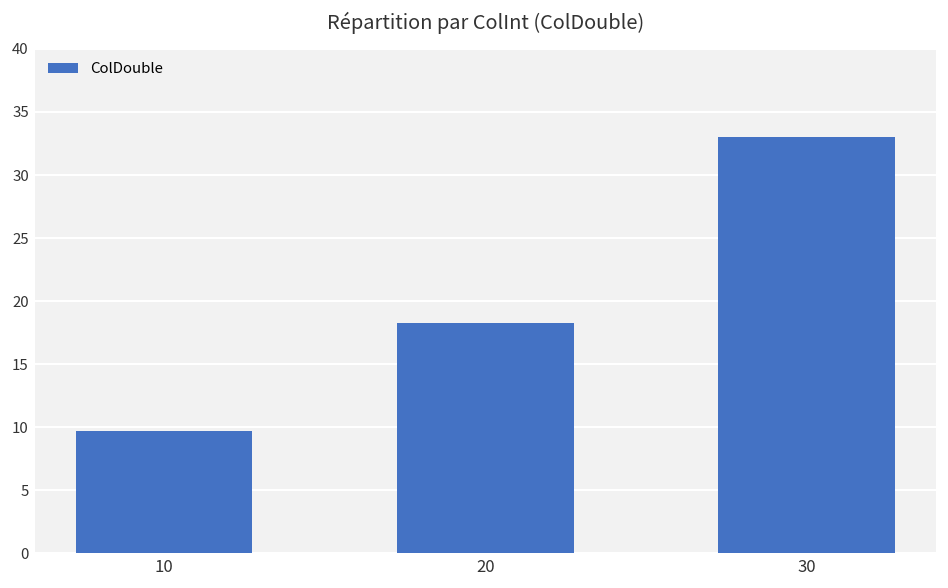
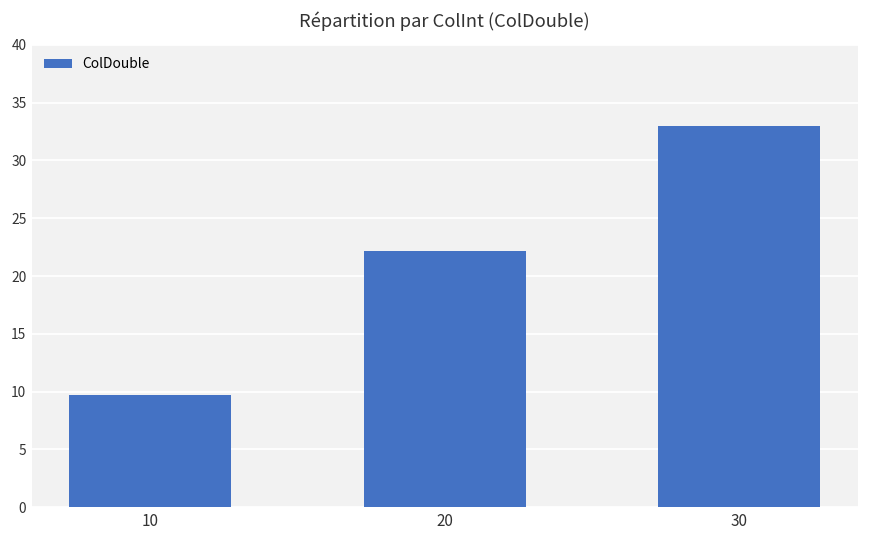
  {
    "10": 9.7,
-   "20": 18.3,
+   "20": 22.2,
    "30": 33.0
  }
